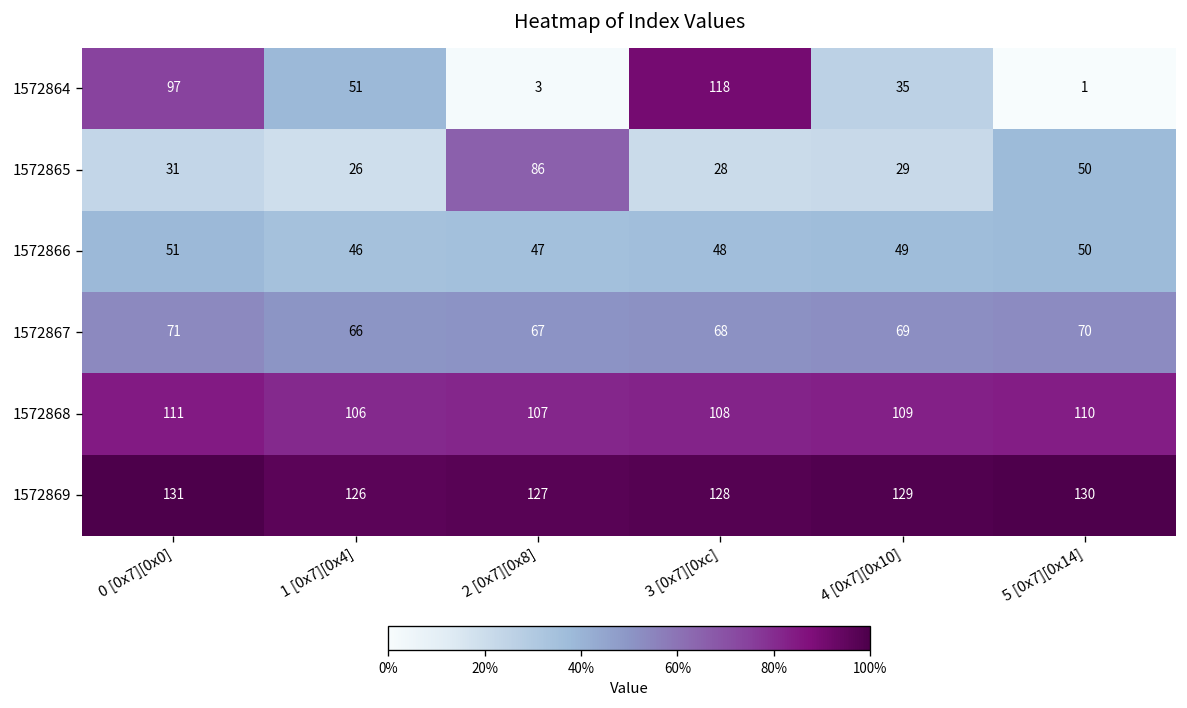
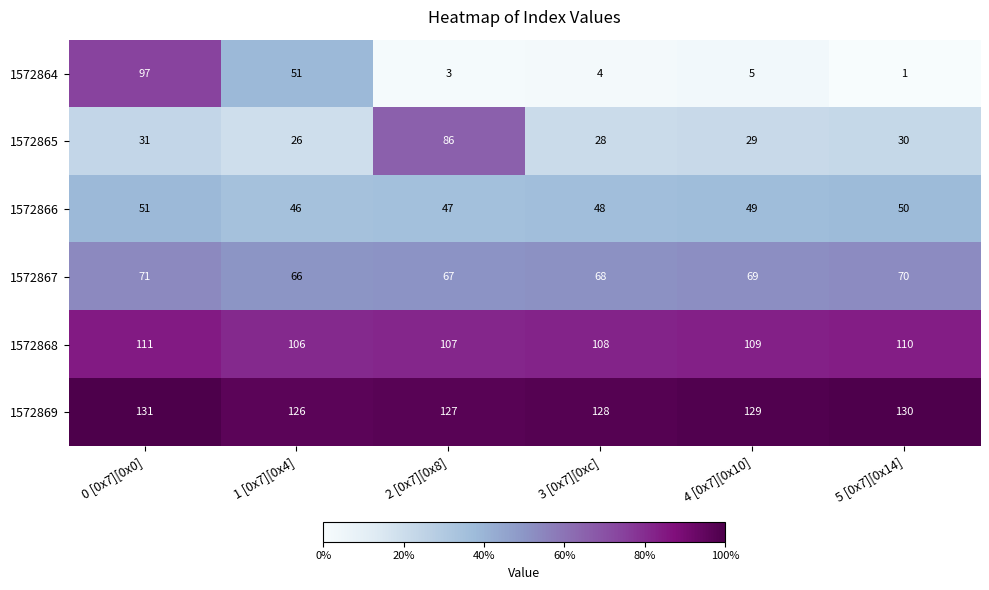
  {
    "1572864": {
      "0 [0x7][0x0]": 97,
      "1 [0x7][0x4]": 51,
      "2 [0x7][0x8]": 3,
-     "3 [0x7][0xc]": 118,
-     "4 [0x7][0x10]": 35,
+     "3 [0x7][0xc]": 4,
+     "4 [0x7][0x10]": 5,
      "5 [0x7][0x14]": 1
    },
    "1572865": {
      "0 [0x7][0x0]": 31,
      "1 [0x7][0x4]": 26,
      "2 [0x7][0x8]": 86,
      "3 [0x7][0xc]": 28,
      "4 [0x7][0x10]": 29,
-     "5 [0x7][0x14]": 50
+     "5 [0x7][0x14]": 30
    },
    "1572866": {
      "0 [0x7][0x0]": 51,
      "1 [0x7][0x4]": 46,
      "2 [0x7][0x8]": 47,
      "3 [0x7][0xc]": 48,
      "4 [0x7][0x10]": 49,
      "5 [0x7][0x14]": 50
    },
    "1572867": {
      "0 [0x7][0x0]": 71,
      "1 [0x7][0x4]": 66,
      "2 [0x7][0x8]": 67,
      "3 [0x7][0xc]": 68,
      "4 [0x7][0x10]": 69,
      "5 [0x7][0x14]": 70
    },
    "1572868": {
      "0 [0x7][0x0]": 111,
      "1 [0x7][0x4]": 106,
      "2 [0x7][0x8]": 107,
      "3 [0x7][0xc]": 108,
      "4 [0x7][0x10]": 109,
      "5 [0x7][0x14]": 110
    },
    "1572869": {
      "0 [0x7][0x0]": 131,
      "1 [0x7][0x4]": 126,
      "2 [0x7][0x8]": 127,
      "3 [0x7][0xc]": 128,
      "4 [0x7][0x10]": 129,
      "5 [0x7][0x14]": 130
    }
  }
